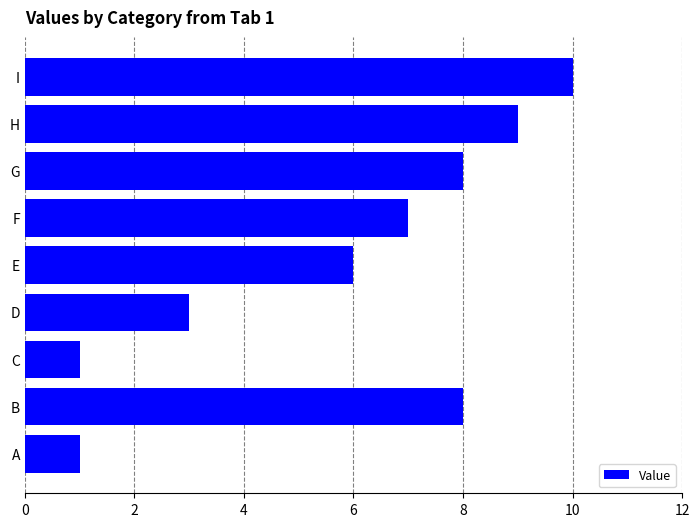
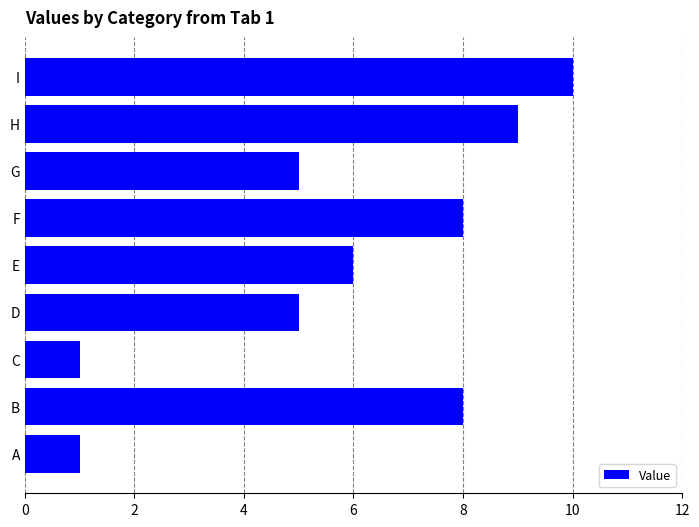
  {
    "I": 10,
    "H": 9,
-   "G": 8,
-   "F": 7,
+   "G": 5,
+   "F": 8,
    "E": 6,
-   "D": 3,
+   "D": 5,
    "C": 1,
    "B": 8,
    "A": 1
  }
